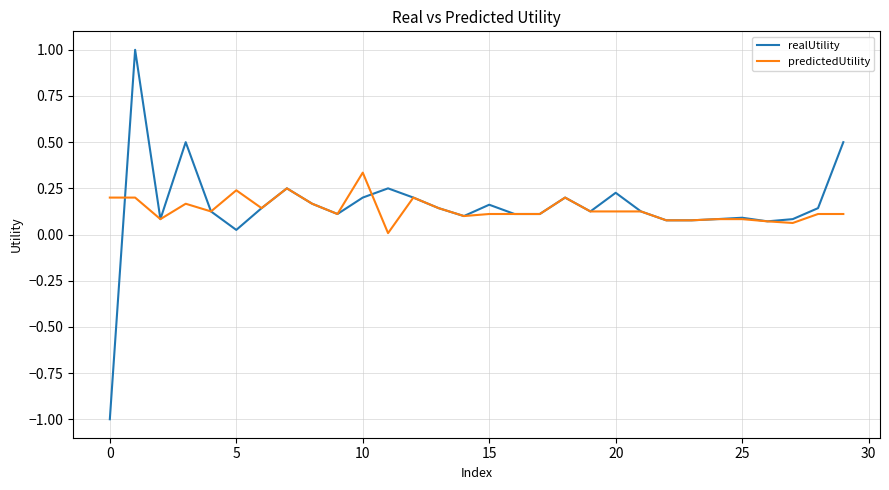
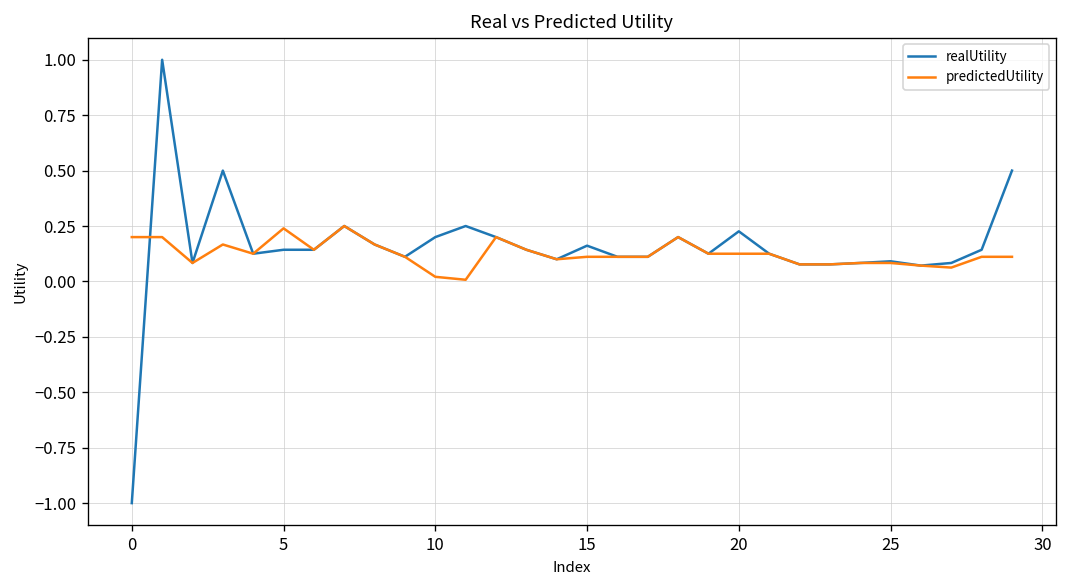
  {
    "realUtility": {
      "0": -1.00,
-     "5": 0.02,
+     "5": 0.14,
      "10": 0.20,
      "15": 0.16,
      "20": 0.23
    },
    "predictedUtility": {
      "0": 0.20,
      "5": 0.24,
-     "10": 0.34,
+     "10": 0.02,
      "15": 0.11,
      "20": 0.13
    }
  }
